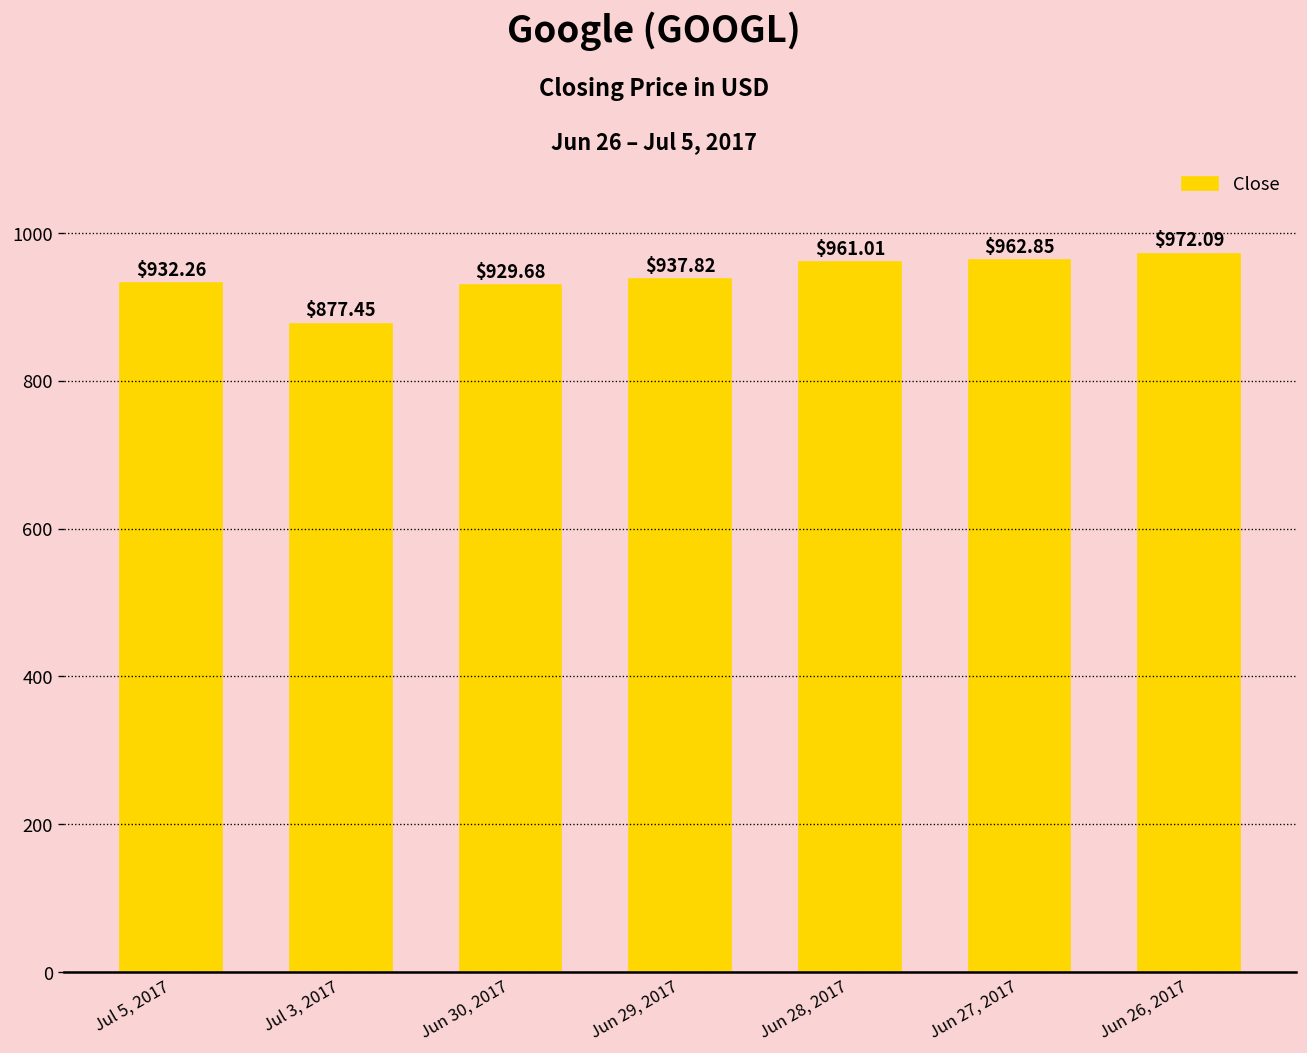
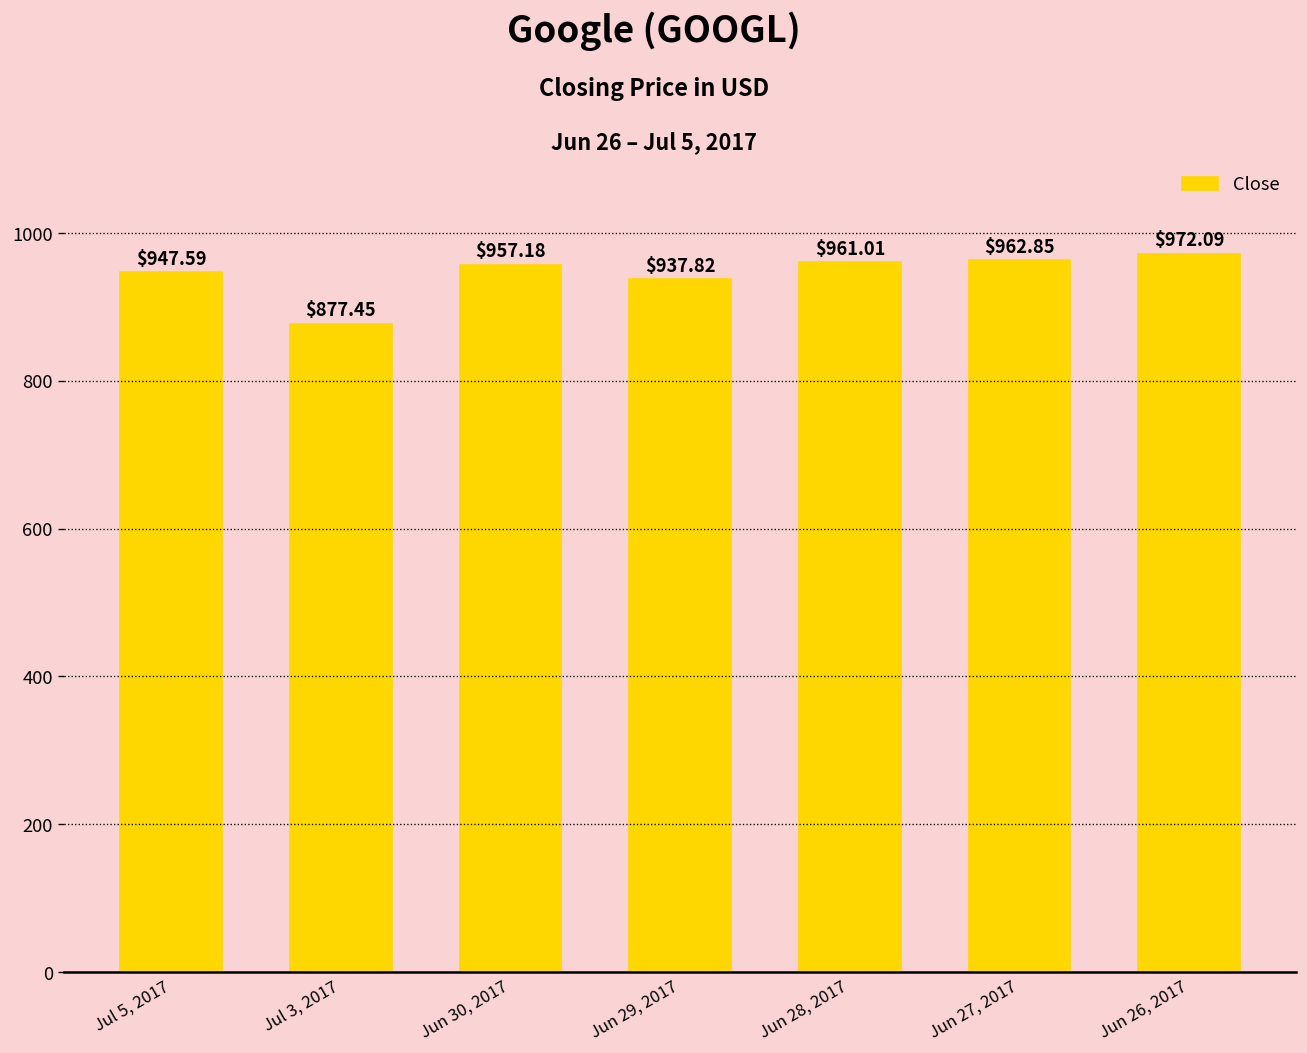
  {
-   "Jul 5, 2017": "$932.26",
+   "Jul 5, 2017": "$947.59",
    "Jul 3, 2017": "$877.45",
-   "Jun 30, 2017": "$929.68",
+   "Jun 30, 2017": "$957.18",
    "Jun 29, 2017": "$937.82",
    "Jun 28, 2017": "$961.01",
    "Jun 27, 2017": "$962.85",
    "Jun 26, 2017": "$972.09"
  }
